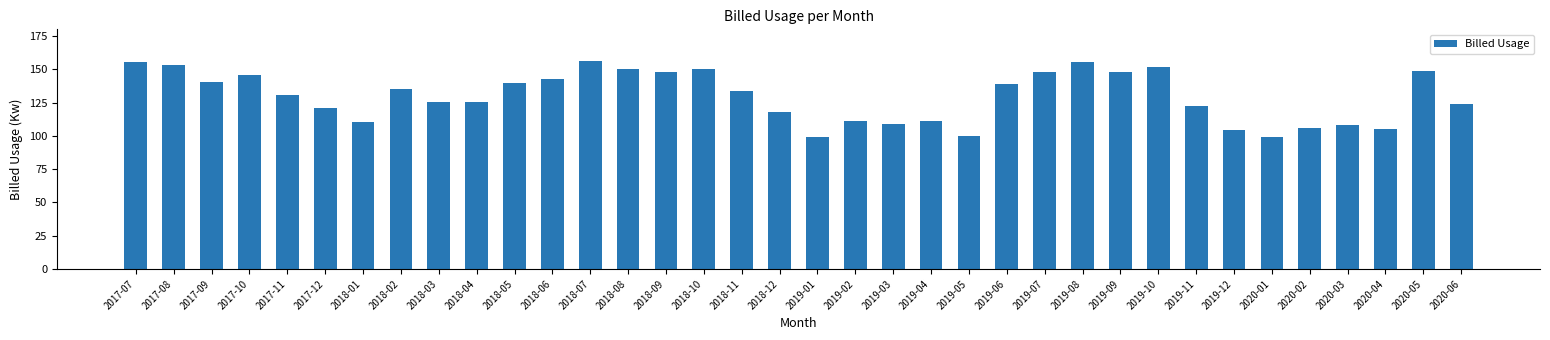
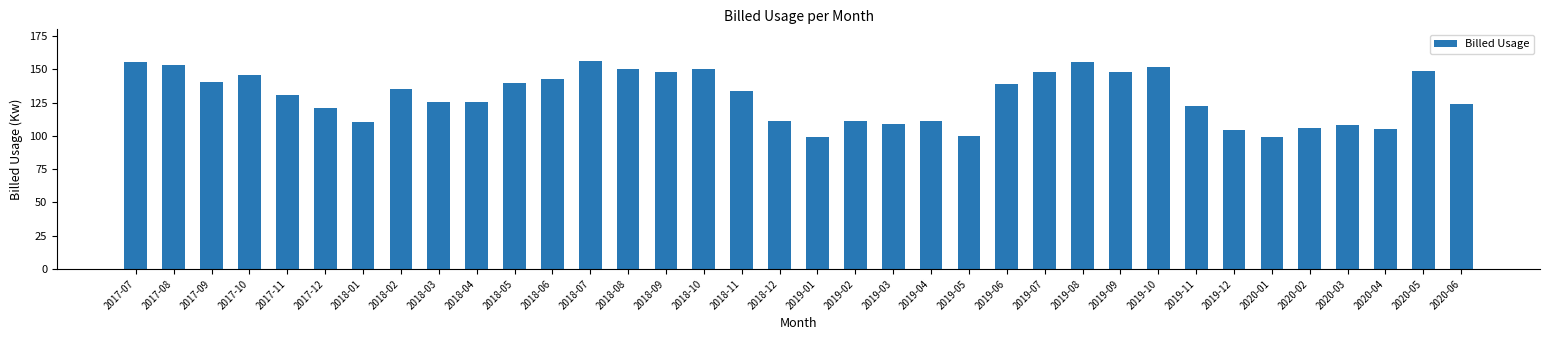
  {
    "2017-07": 156,
    "2017-08": 154,
    "2017-09": 140,
    "2017-10": 146,
    "2017-11": 131,
    "2017-12": 121,
    "2018-01": 110,
    "2018-02": 136,
    "2018-03": 125,
    "2018-04": 125,
    "2018-05": 140,
    "2018-06": 143,
    "2018-07": 157,
    "2018-08": 150,
    "2018-09": 148,
    "2018-10": 150,
    "2018-11": 134,
-   "2018-12": 118,
+   "2018-12": 111,
    "2019-01": 99,
    "2019-02": 111,
    "2019-03": 109,
    "2019-04": 111,
    "2019-05": 100,
    "2019-06": 139,
    "2019-07": 148,
    "2019-08": 155,
    "2019-09": 148,
    "2019-10": 152,
    "2019-11": 123,
    "2019-12": 104,
    "2020-01": 99,
    "2020-02": 106,
    "2020-03": 108,
    "2020-04": 106,
    "2020-05": 149,
    "2020-06": 124
  }
